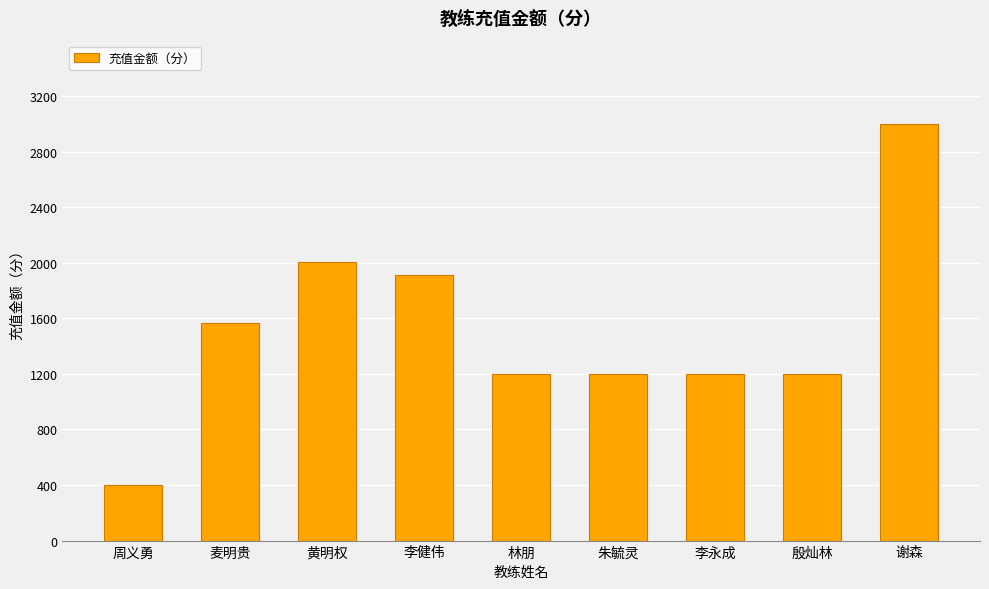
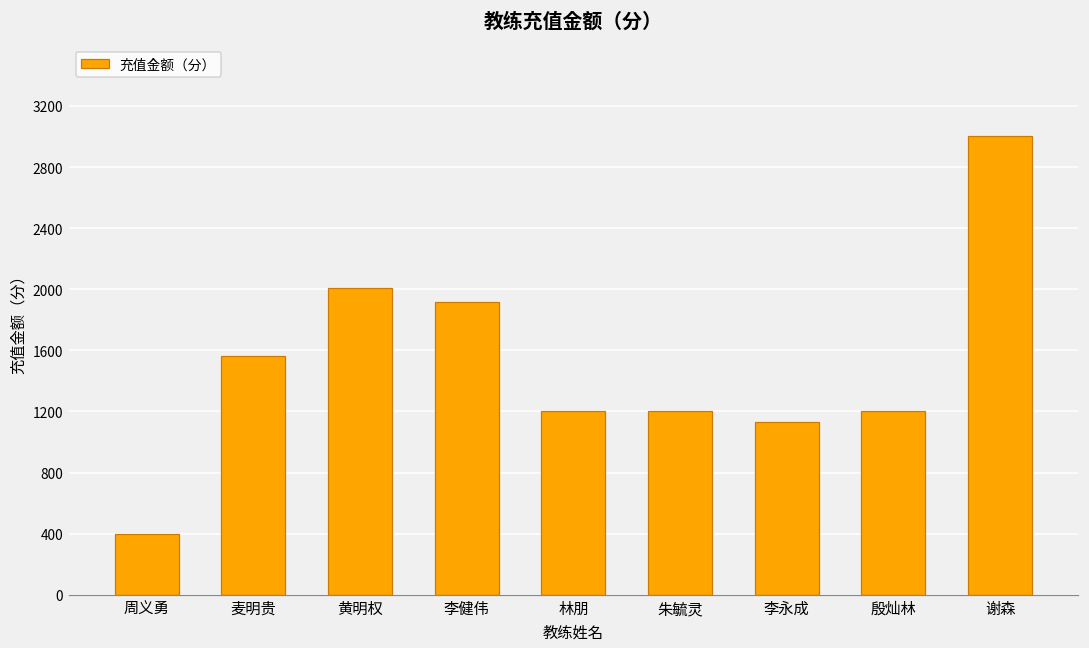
  {
    "周义勇": 400,
    "麦明贵": 1570,
    "黄明权": 2010,
    "李健伟": 1920,
    "林朋": 1200,
    "朱毓灵": 1200,
-   "李永成": 1200,
+   "李永成": 1130,
    "殷灿林": 1200,
    "谢森": 3000
  }
